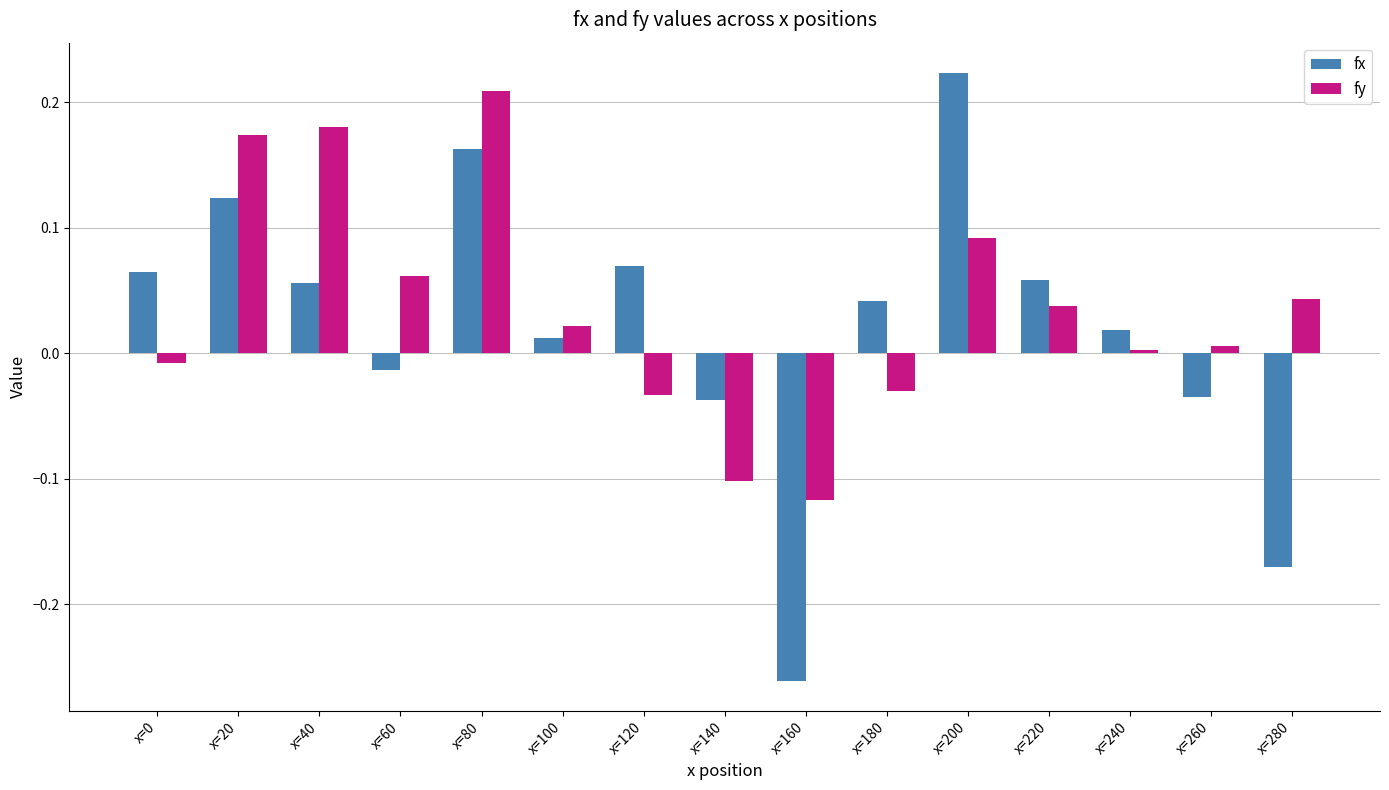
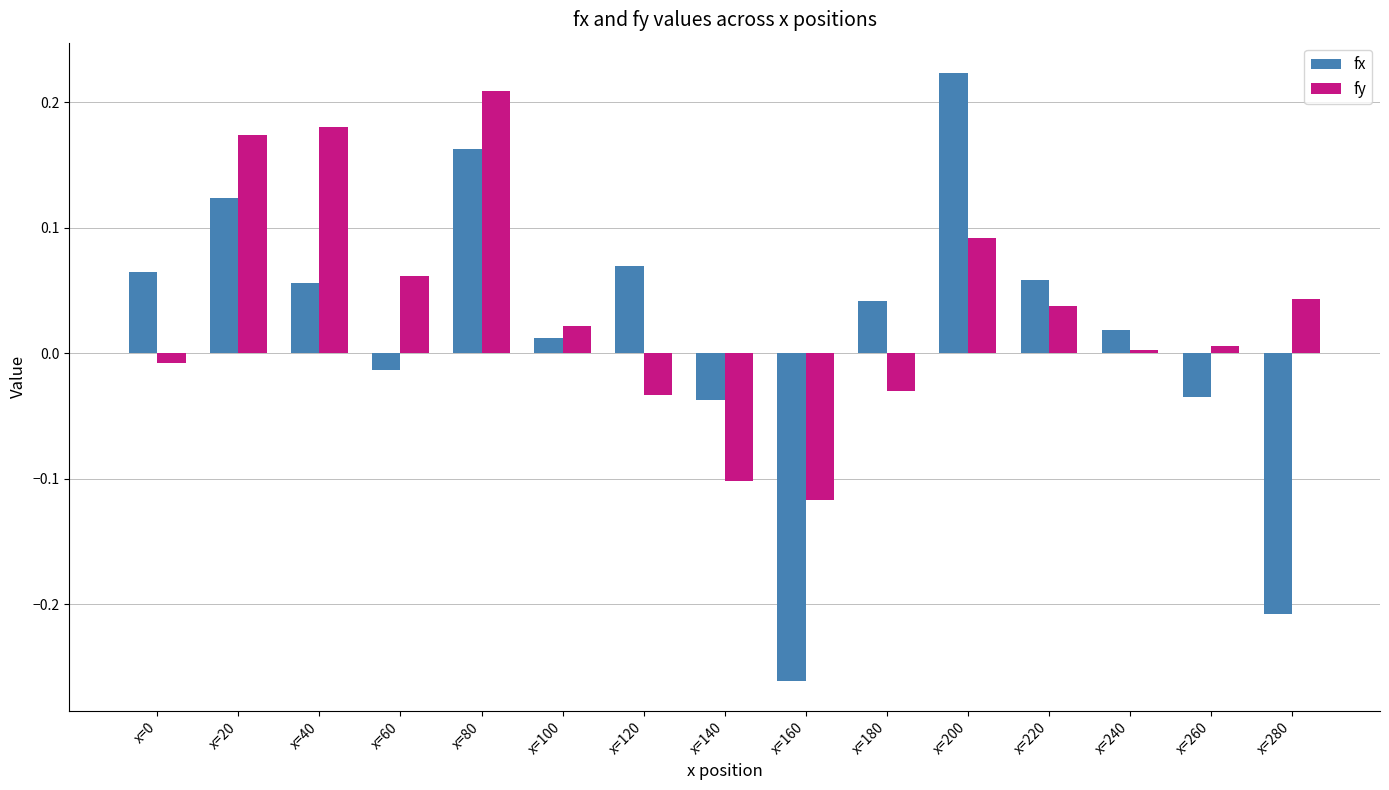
  {
    "fx": {
      "x=0": 0.065,
      "x=20": 0.124,
      "x=40": 0.056,
      "x=60": -0.013,
      "x=80": 0.163,
      "x=100": 0.012,
      "x=120": 0.070,
      "x=140": -0.037,
      "x=160": -0.261,
      "x=180": 0.041,
      "x=200": 0.223,
      "x=220": 0.058,
      "x=240": 0.018,
      "x=260": -0.034,
-     "x=280": -0.171
+     "x=280": -0.208
    },
    "fy": {
      "x=0": -0.008,
      "x=20": 0.174,
      "x=40": 0.180,
      "x=60": 0.061,
      "x=80": 0.209,
      "x=100": 0.022,
      "x=120": -0.033,
      "x=140": -0.102,
      "x=160": -0.117,
      "x=180": -0.030,
      "x=200": 0.092,
      "x=220": 0.038,
      "x=240": 0.003,
      "x=260": 0.006,
      "x=280": 0.043
    }
  }
